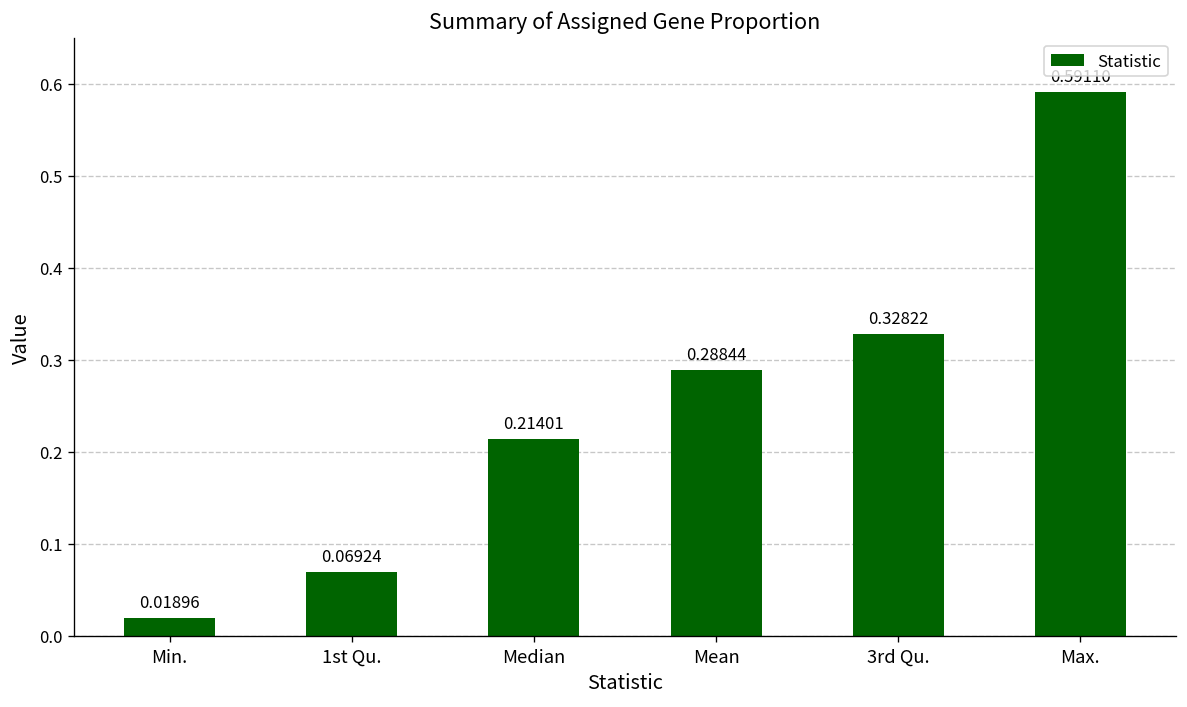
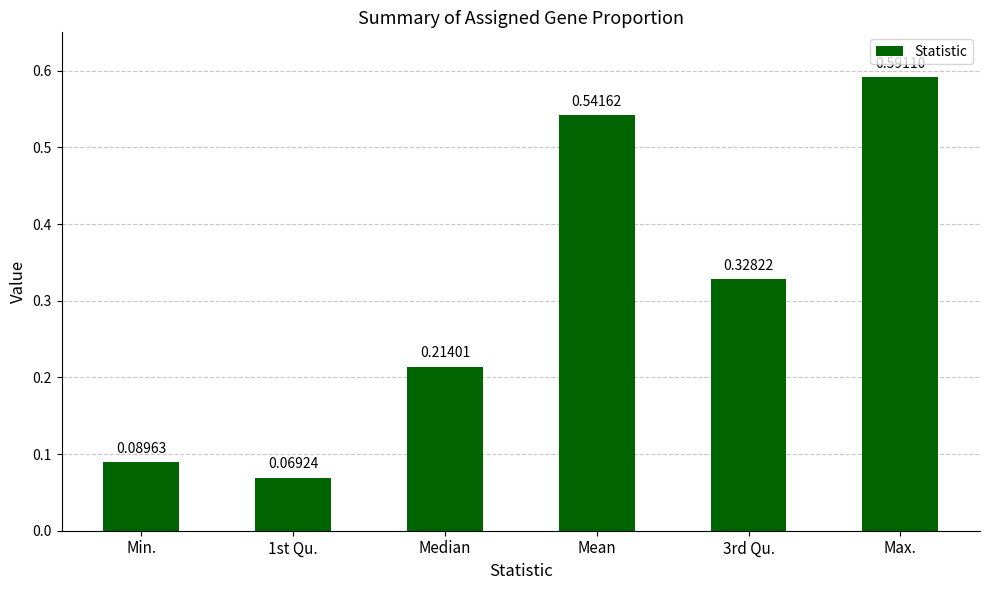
  {
-   "Min.": 0.01896,
+   "Min.": 0.08963,
    "1st Qu.": 0.06924,
    "Median": 0.21401,
-   "Mean": 0.28844,
+   "Mean": 0.54162,
    "3rd Qu.": 0.32822
  }
